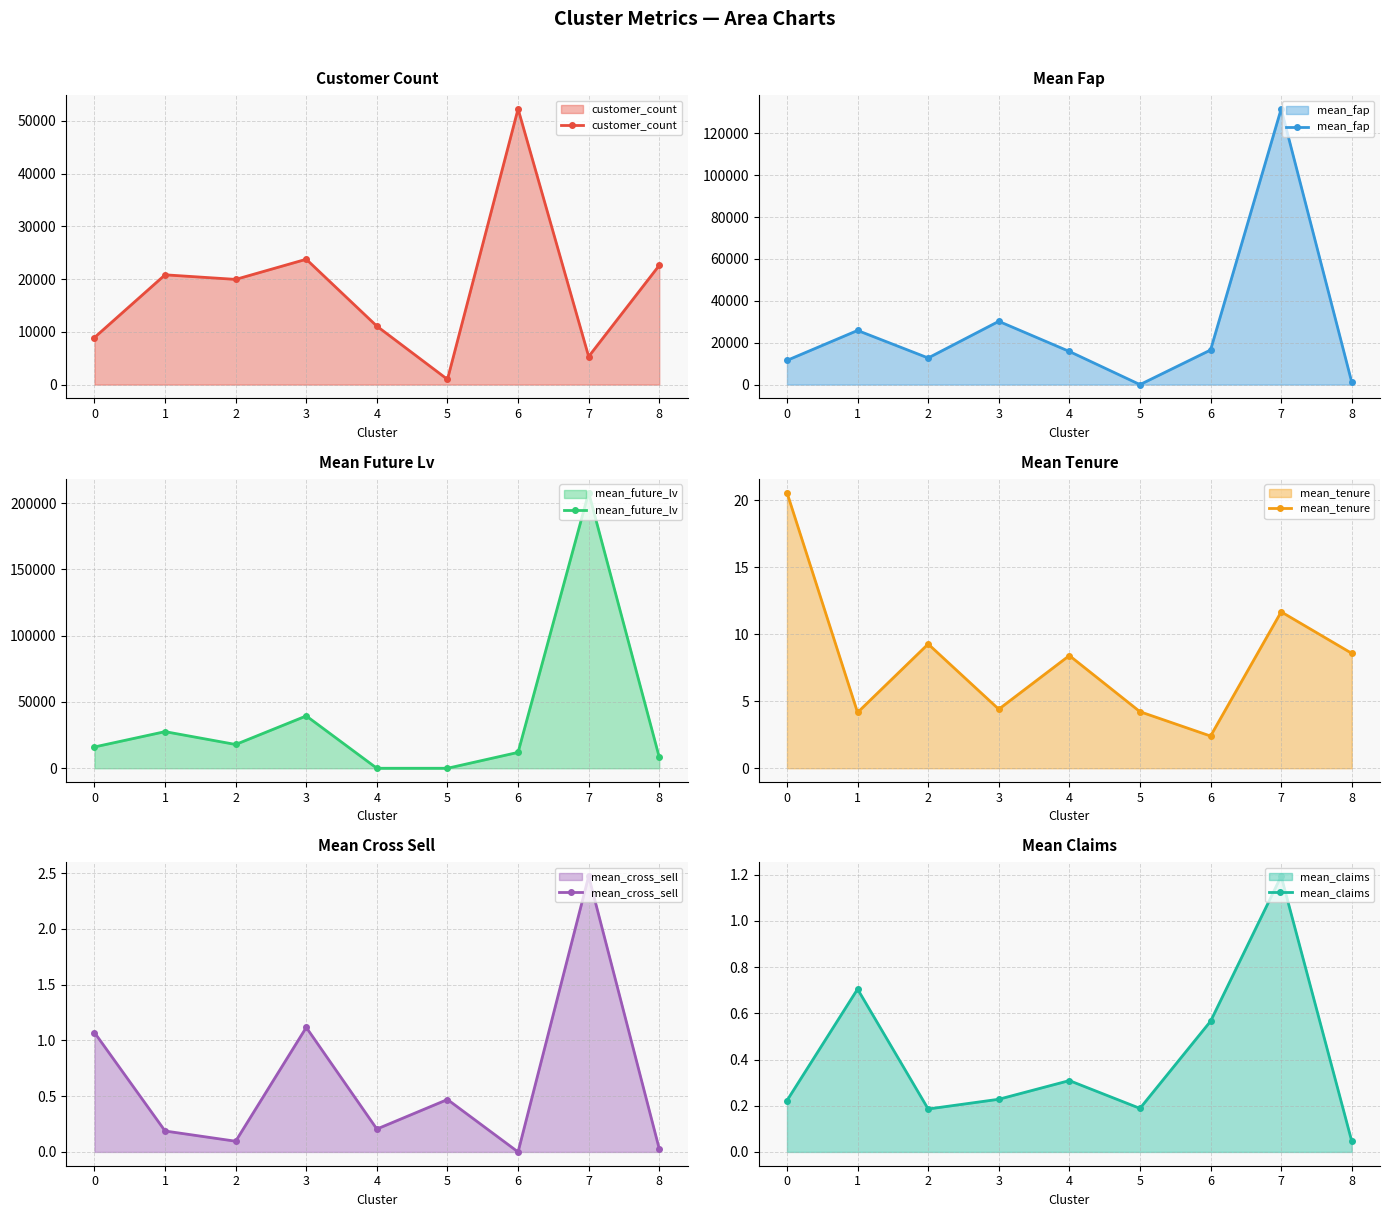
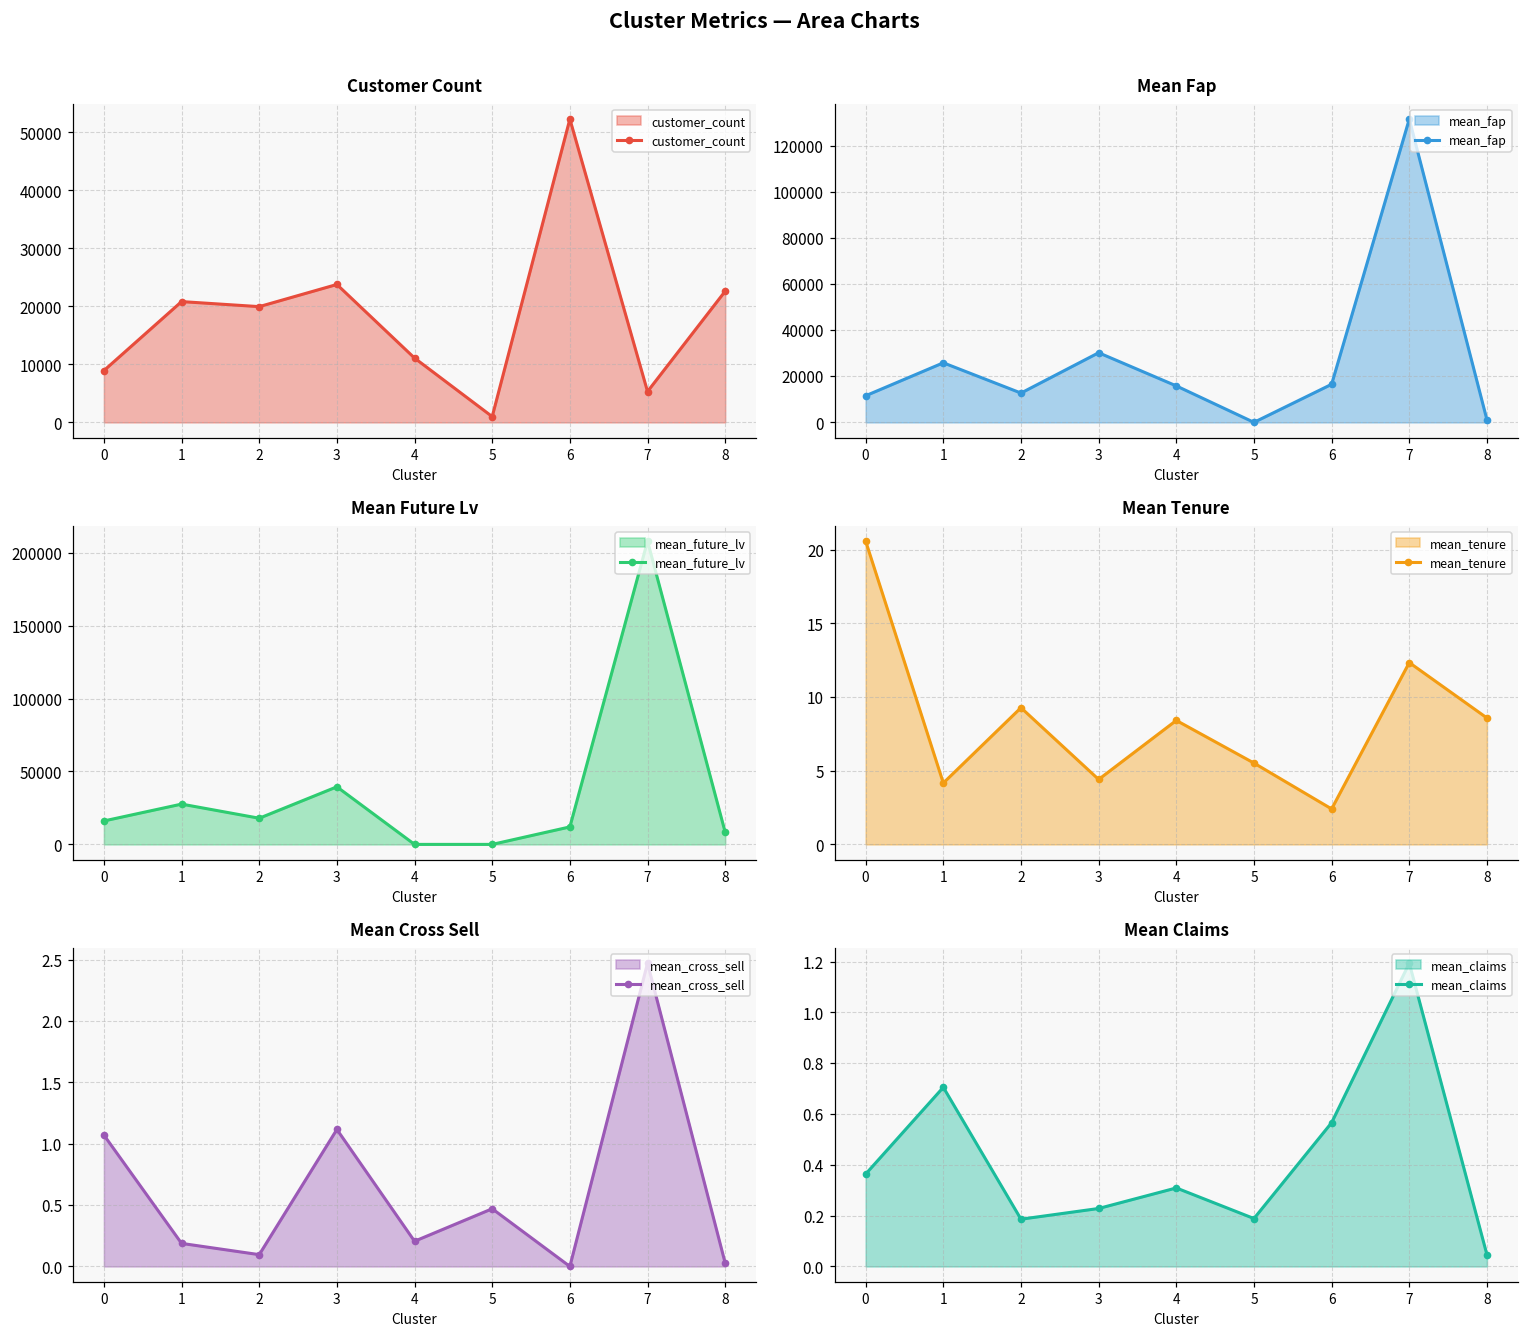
  {
    "Customer Count": {
      "0": 9000,
      "1": 21000,
      "2": 20000,
      "3": 24000,
      "4": 11000,
      "5": 1000,
      "6": 52000,
      "7": 5000,
      "8": 23000
    },
    "Mean Fap": {
      "0": 12000,
      "1": 26000,
      "2": 13000,
      "3": 30000,
      "4": 16000,
      "5": 0,
      "6": 17000,
      "7": 132000,
      "8": 1000
    },
    "Mean Future Lv": {
      "0": 16000,
      "1": 28000,
      "2": 18000,
      "3": 39000,
      "4": 0,
      "5": 0,
      "6": 12000,
      "8": 8000
    },
    "Mean Tenure": {
      "0": 20.6,
      "1": 4.2,
      "2": 9.3,
      "3": 4.4,
      "4": 8.4,
-     "5": 4.2,
+     "5": 5.5,
      "6": 2.4,
-     "7": 11.7,
+     "7": 12.3,
      "8": 8.6
    },
    "Mean Cross Sell": {
      "0": 1.07,
      "1": 0.19,
      "2": 0.10,
      "3": 1.12,
      "4": 0.21,
      "5": 0.47,
      "6": 0.00,
      "8": 0.03
    },
    "Mean Claims": {
-     "0": 0.22,
+     "0": 0.36,
      "1": 0.70,
      "2": 0.19,
      "3": 0.23,
      "4": 0.31,
      "5": 0.19,
      "6": 0.57,
      "8": 0.05
    }
  }
